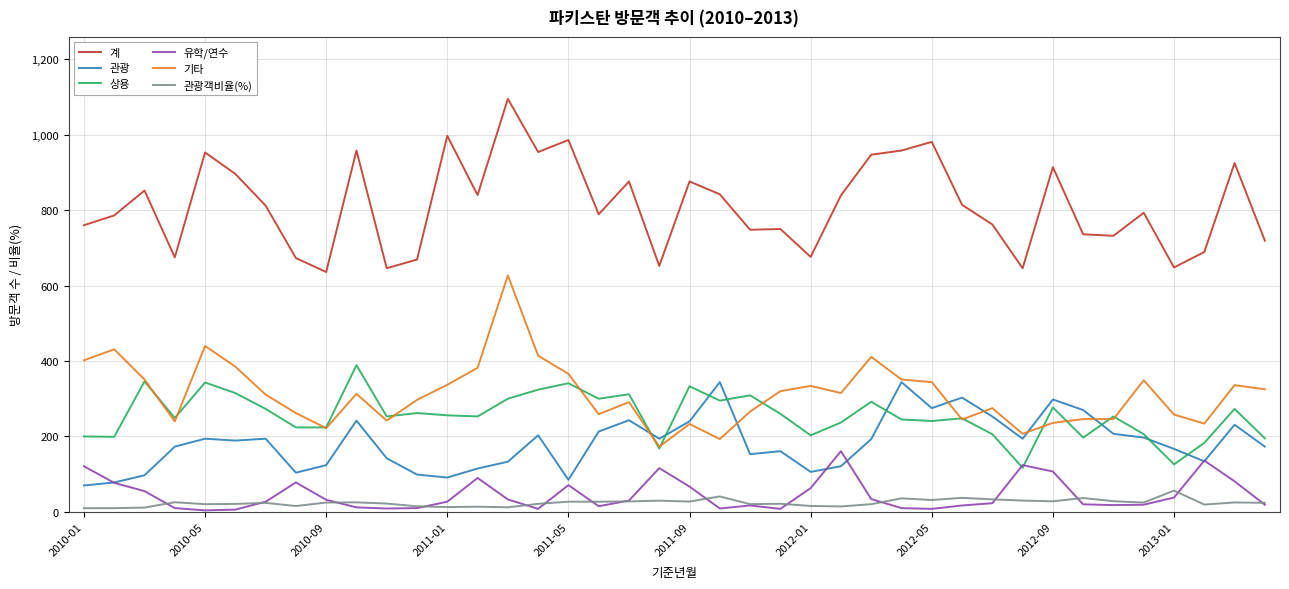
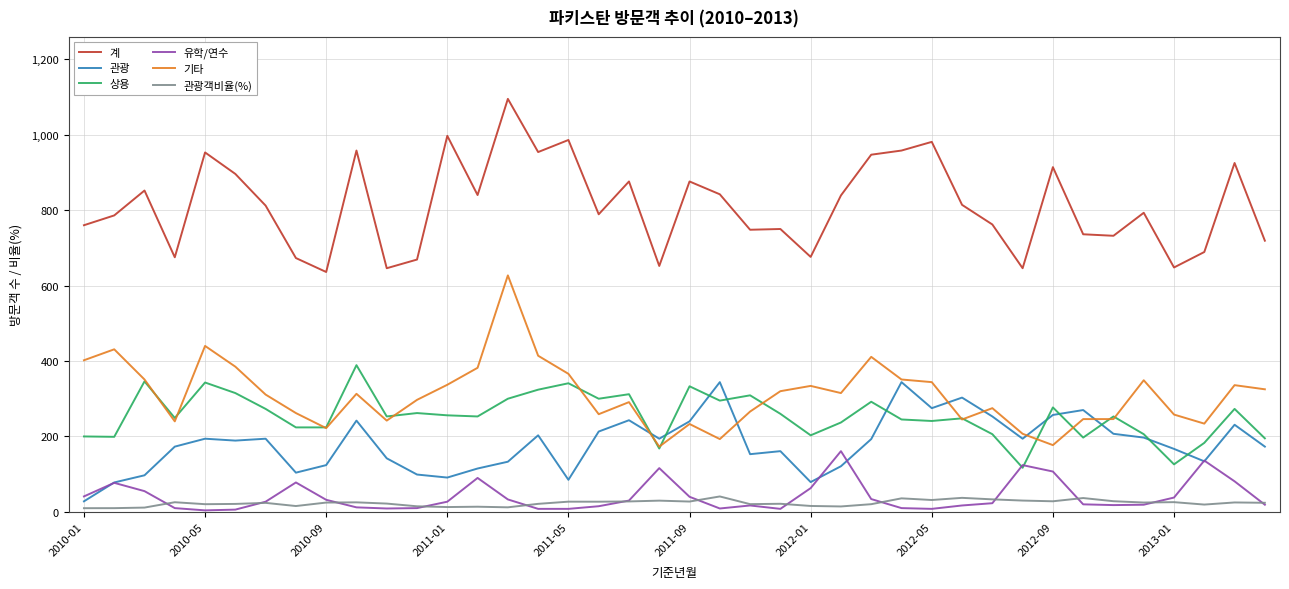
  {
    "계": {
      "2010-01": "760",
      "2010-05": "950",
      "2010-09": "640",
      "2011-01": "1,000",
      "2011-05": "990",
      "2011-09": "880",
      "2012-01": "680",
      "2012-05": "980",
      "2012-09": "910",
      "2013-01": "650"
    },
    "관광": {
-     "2010-01": "70",
+     "2010-01": "30",
      "2010-05": "190",
      "2010-09": "120",
      "2011-01": "90",
      "2011-05": "90",
      "2011-09": "240",
-     "2012-01": "110",
+     "2012-01": "80",
      "2012-05": "280",
-     "2012-09": "300",
+     "2012-09": "260",
      "2013-01": "170"
    },
    "상용": {
      "2010-01": "200",
      "2010-05": "340",
      "2011-01": "260",
      "2011-05": "340",
      "2011-09": "330",
      "2012-01": "200",
      "2012-05": "240",
      "2012-09": "280",
      "2013-01": "130"
    },
    "유학/연수": {
-     "2010-01": "120",
+     "2010-01": "40",
      "2010-05": "0",
      "2010-09": "30",
      "2011-01": "30",
-     "2011-05": "70",
-     "2011-09": "70",
+     "2011-05": "10",
+     "2011-09": "40",
      "2012-01": "60",
      "2012-05": "10",
      "2012-09": "110",
      "2013-01": "40"
    },
    "기타": {
      "2010-01": "400",
      "2010-05": "440",
      "2011-01": "340",
      "2011-05": "370",
      "2011-09": "230",
      "2012-01": "330",
      "2012-05": "340",
-     "2012-09": "240",
+     "2012-09": "180",
      "2013-01": "260"
    },
    "관광객비율(%)": {
      "2010-01": "10",
      "2010-05": "20",
      "2010-09": "20",
      "2011-01": "10",
      "2011-05": "30",
      "2011-09": "30",
      "2012-01": "20",
      "2012-05": "30",
      "2012-09": "30",
-     "2013-01": "60"
+     "2013-01": "30"
    }
  }
